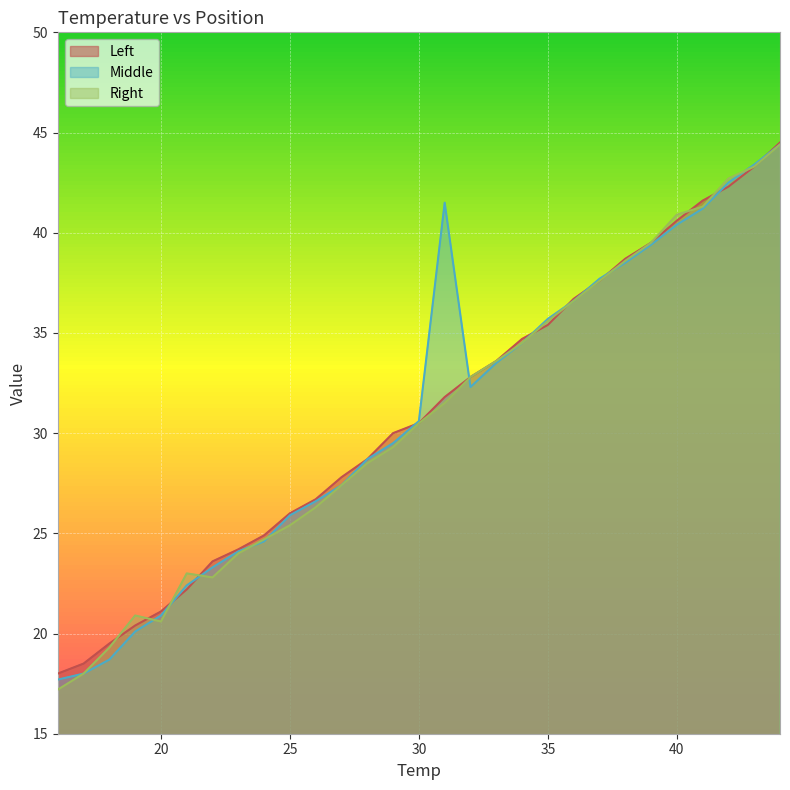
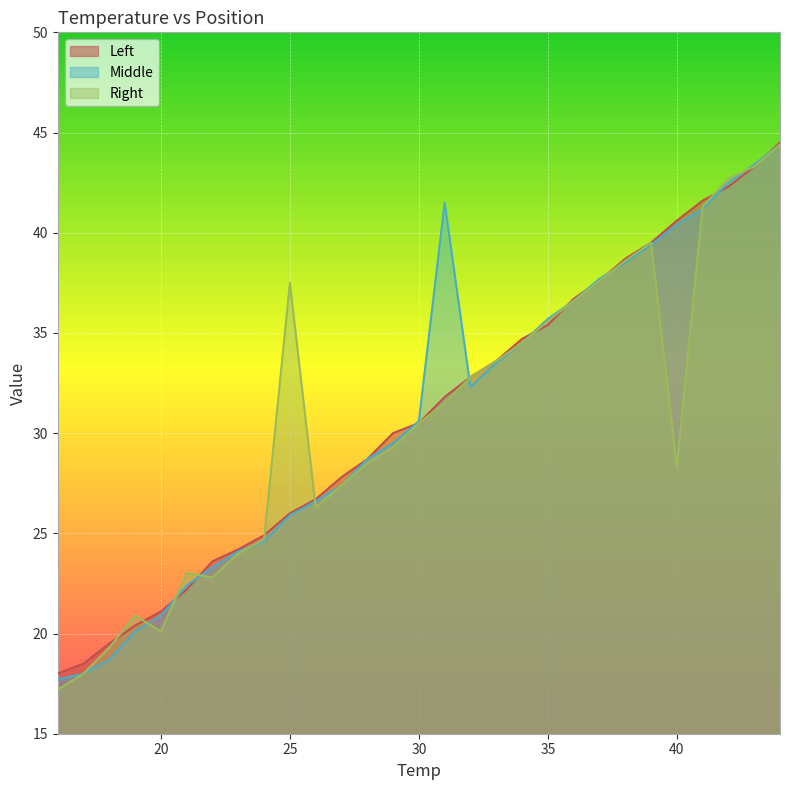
  {
    "Left": {
      "20": 21.1,
      "35": 35.4,
      "40": 40.6
    },
    "Middle": {
      "20": 20.9,
      "40": 40.4
    },
    "Right": {
-     "20": 20.6,
-     "25": 25.4,
-     "40": 40.9
+     "20": 20.1,
+     "25": 37.5,
+     "40": 28.3
    }
  }
